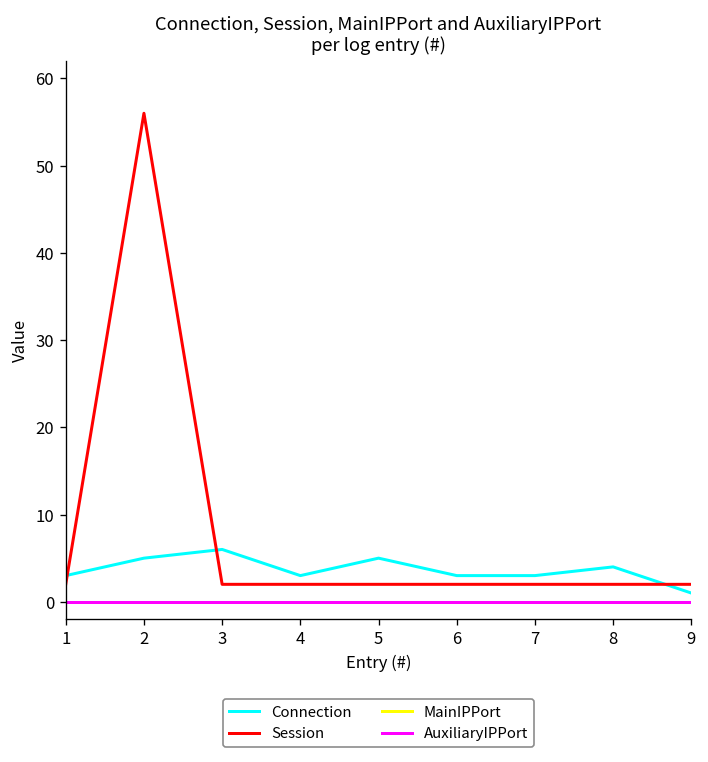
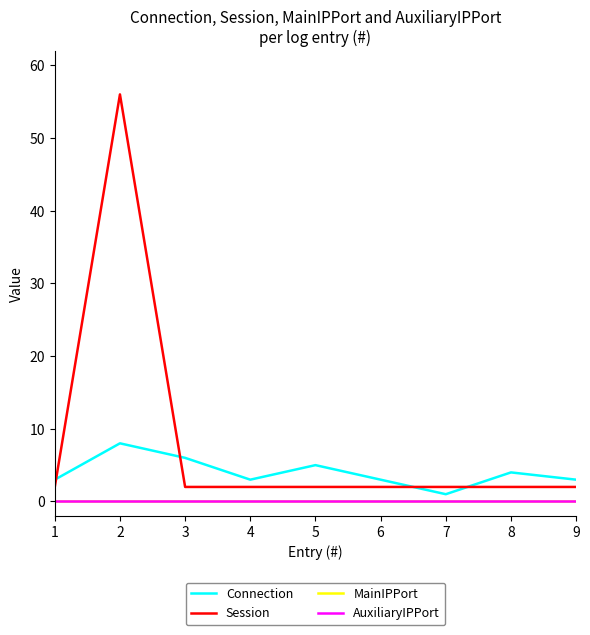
  {
    "Connection": {
      "1": 3,
-     "2": 5,
+     "2": 8,
      "3": 6,
      "4": 3,
      "5": 5,
      "6": 3,
-     "7": 3,
+     "7": 1,
      "8": 4,
-     "9": 1
+     "9": 3
    },
    "Session": {
      "1": 2,
      "2": 56,
      "3": 2,
      "4": 2,
      "5": 2,
      "6": 2,
      "7": 2,
      "8": 2,
      "9": 2
    },
    "AuxiliaryIPPort": {
      "1": 0,
      "2": 0,
      "3": 0,
      "4": 0,
      "5": 0,
      "6": 0,
      "7": 0,
      "8": 0,
      "9": 0
    }
  }
